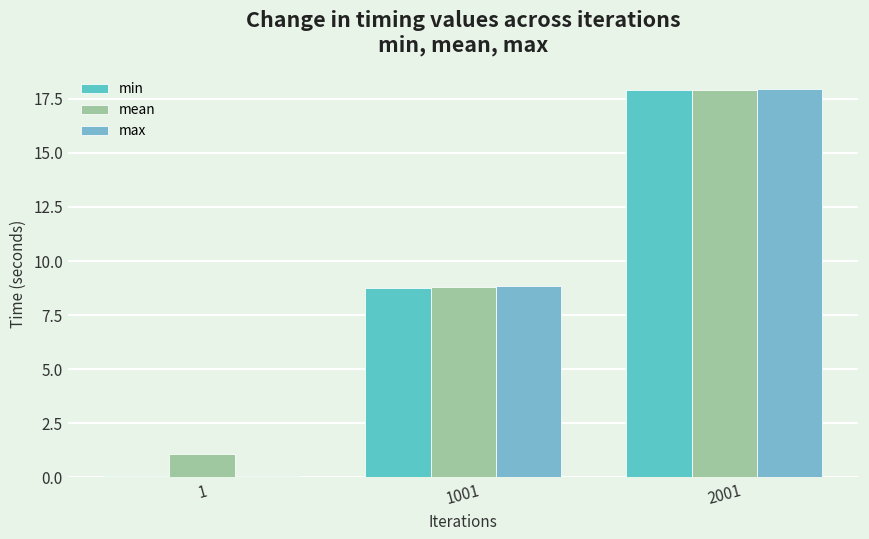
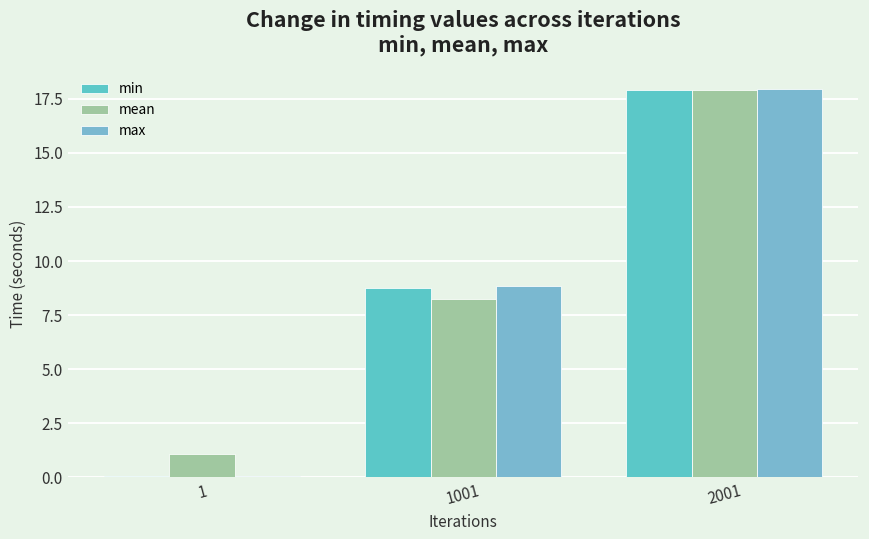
  {
    "mean": {
      "1": 1.1,
-     "1001": 8.8,
+     "1001": 8.3,
      "2001": 17.9
    }
  }
